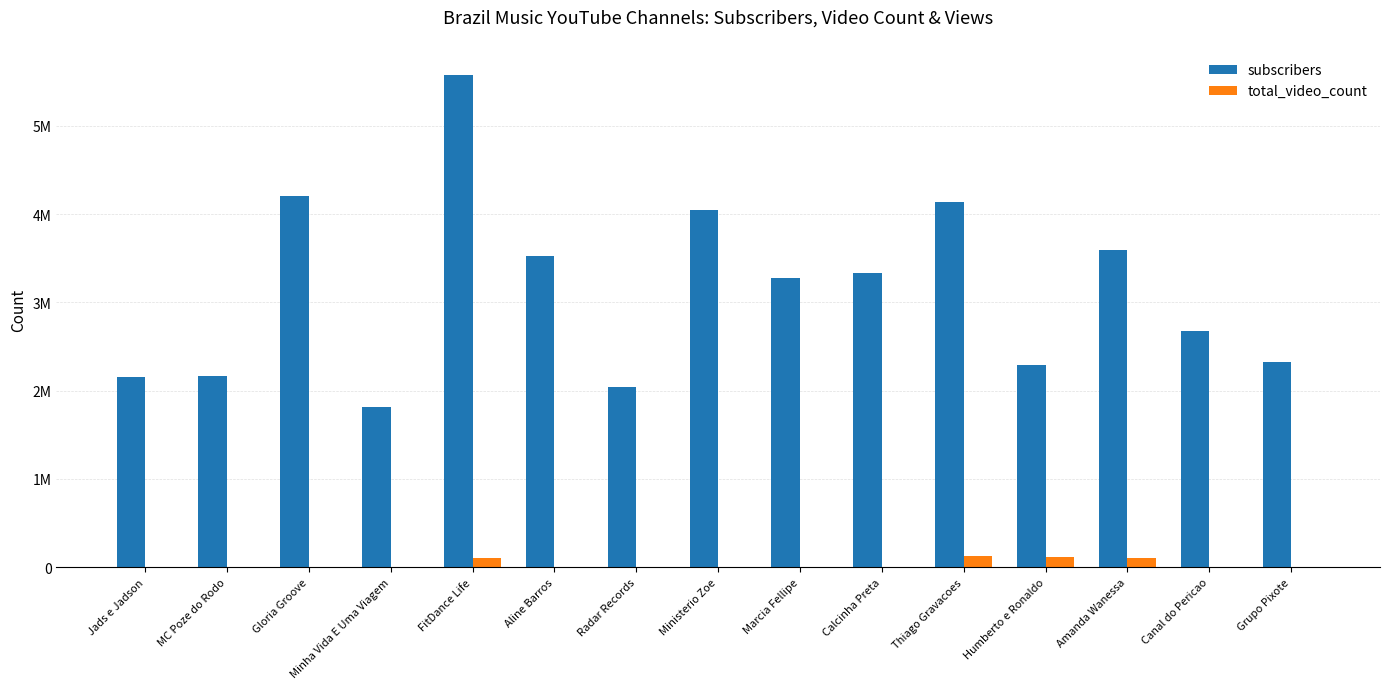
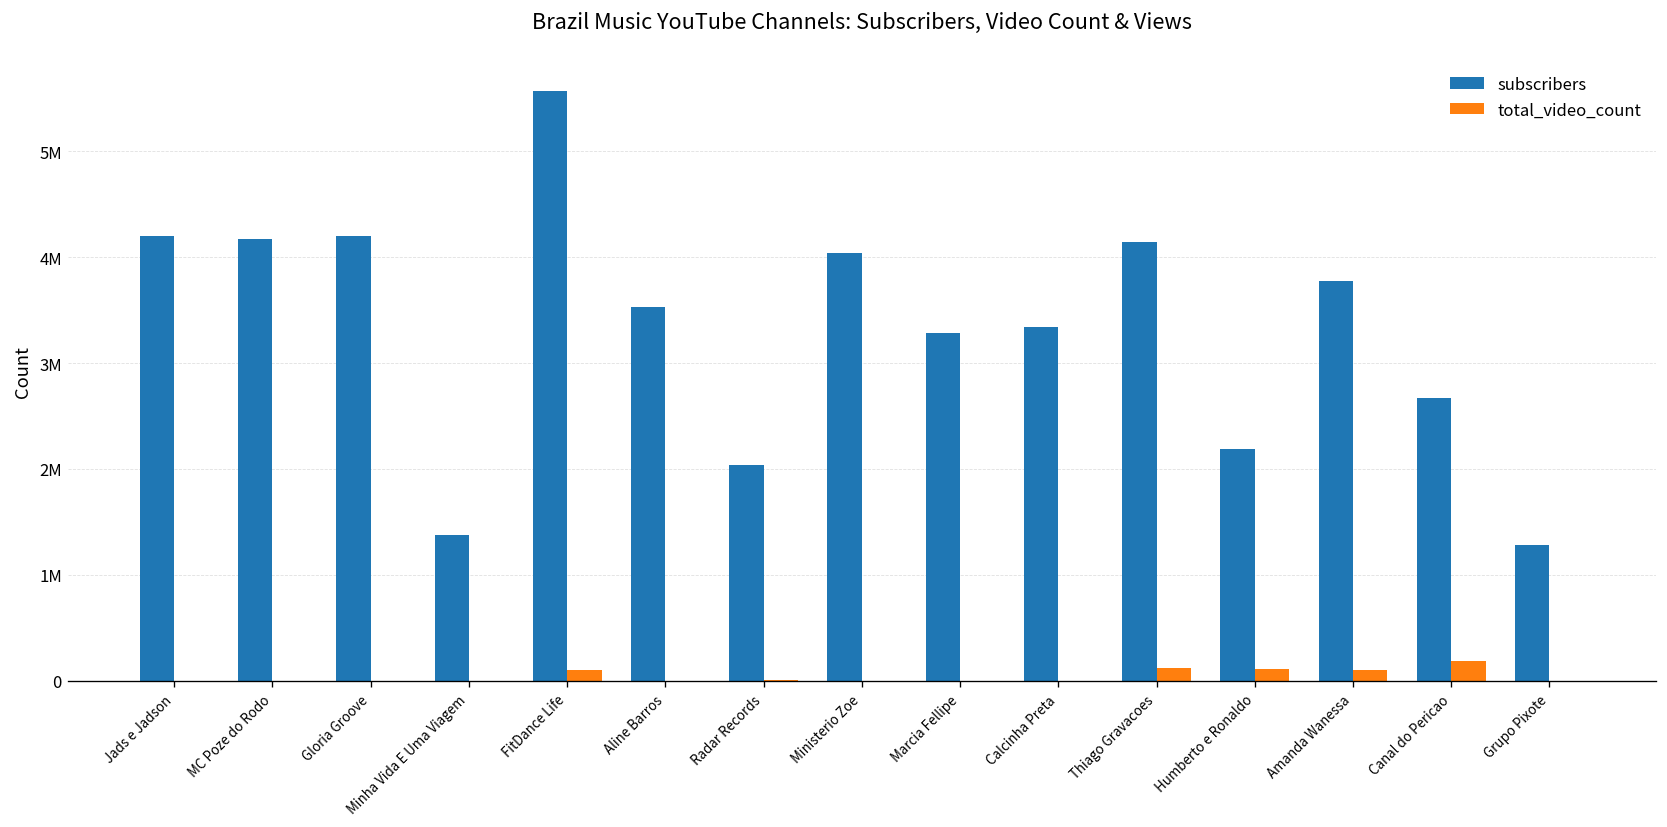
  {
    "subscribers": {
-     "Jads e Jadson": 2200000,
-     "MC Poze do Rodo": 2200000,
+     "Jads e Jadson": 4200000,
+     "MC Poze do Rodo": 4200000,
      "Gloria Groove": 4200000,
-     "Minha Vida E Uma Viagem": 1800000,
+     "Minha Vida E Uma Viagem": 1400000,
      "FitDance Life": 5600000,
      "Aline Barros": 3500000,
      "Radar Records": 2000000,
      "Ministerio Zoe": 4000000,
      "Marcia Fellipe": 3300000,
      "Calcinha Preta": 3300000,
      "Thiago Gravacoes": 4100000,
-     "Humberto e Ronaldo": 2300000,
-     "Amanda Wanessa": 3600000,
+     "Humberto e Ronaldo": 2200000,
+     "Amanda Wanessa": 3800000,
      "Canal do Pericao": 2700000,
-     "Grupo Pixote": 2300000
+     "Grupo Pixote": 1300000
    },
    "total_video_count": {
      "FitDance Life": 100000,
      "Thiago Gravacoes": 100000,
      "Humberto e Ronaldo": 100000,
      "Amanda Wanessa": 100000,
-     "Canal do Pericao": 0
+     "Canal do Pericao": 200000
    }
  }
